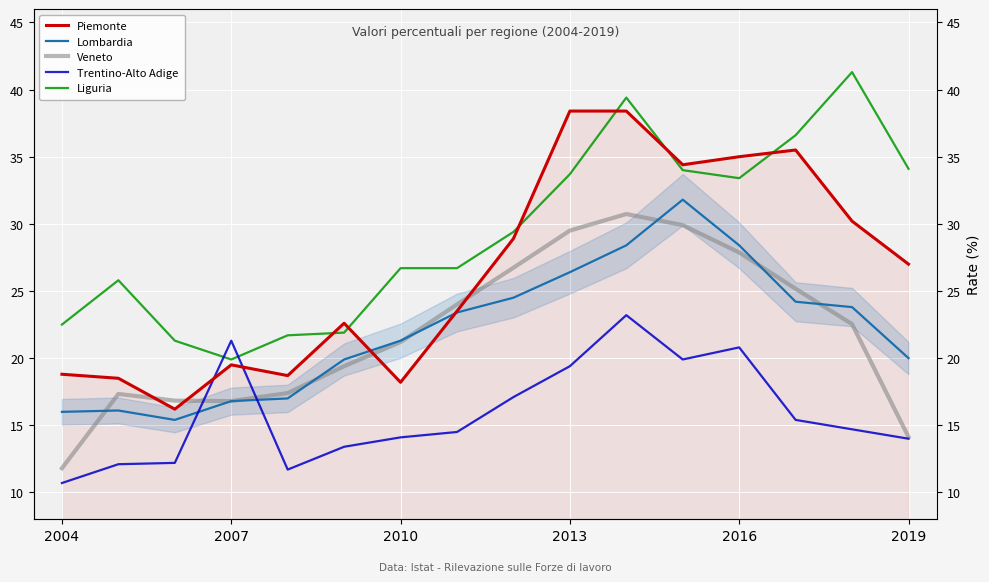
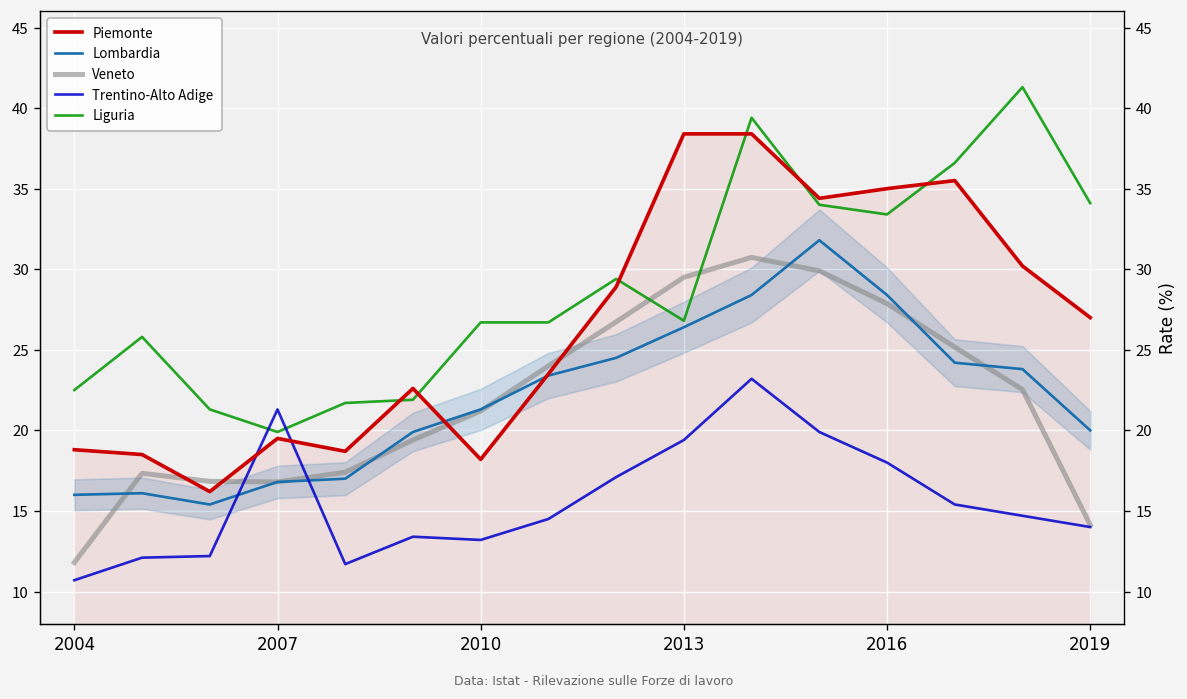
  {
    "Piemonte": {
      "2004": 18.8,
      "2007": 19.5,
      "2010": 18.2,
      "2013": 38.4,
      "2016": 35.0,
      "2019": 27.0
    },
    "Veneto": {
      "2004": 11.8,
      "2013": 29.5,
      "2016": 27.9
    },
    "Trentino-Alto Adige": {
      "2004": 10.7,
      "2007": 21.3,
-     "2010": 14.1,
+     "2010": 13.2,
      "2013": 19.4,
-     "2016": 20.8
+     "2016": 18.0
    },
    "Liguria": {
      "2004": 22.5,
      "2007": 19.9,
      "2010": 26.7,
-     "2013": 33.7,
+     "2013": 26.8,
      "2016": 33.4,
      "2019": 34.1
    }
  }
